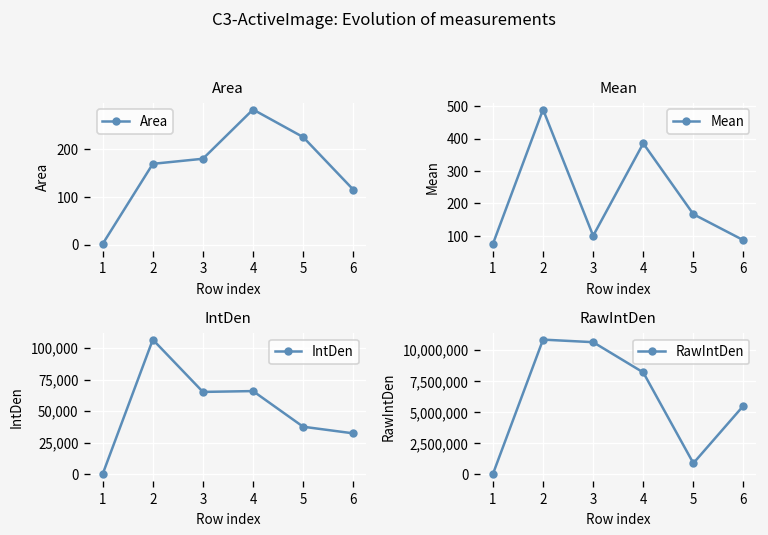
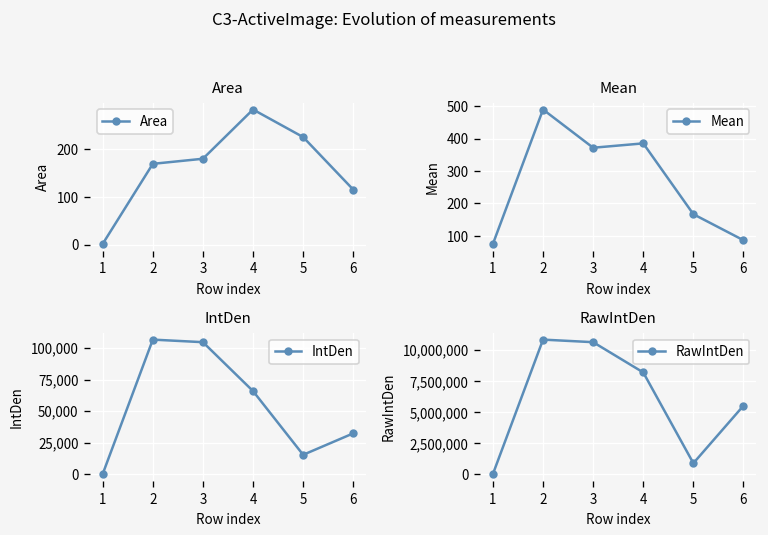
  {
    "Area": {
      "1": "0",
      "2": "170",
      "3": "180",
      "4": "280",
      "5": "230",
      "6": "120"
    },
    "Mean": {
      "1": "80",
      "2": "490",
-     "3": "100",
+     "3": "370",
      "4": "390",
      "5": "170",
      "6": "90"
    },
    "IntDen": {
      "1": "0",
      "2": "107,000",
-     "3": "65,000",
+     "3": "105,000",
      "4": "66,000",
-     "5": "38,000",
+     "5": "15,000",
      "6": "32,000"
    },
    "RawIntDen": {
      "1": "0",
      "2": "10,800,000",
      "3": "10,600,000",
      "4": "8,200,000",
      "5": "900,000",
      "6": "5,500,000"
    }
  }
